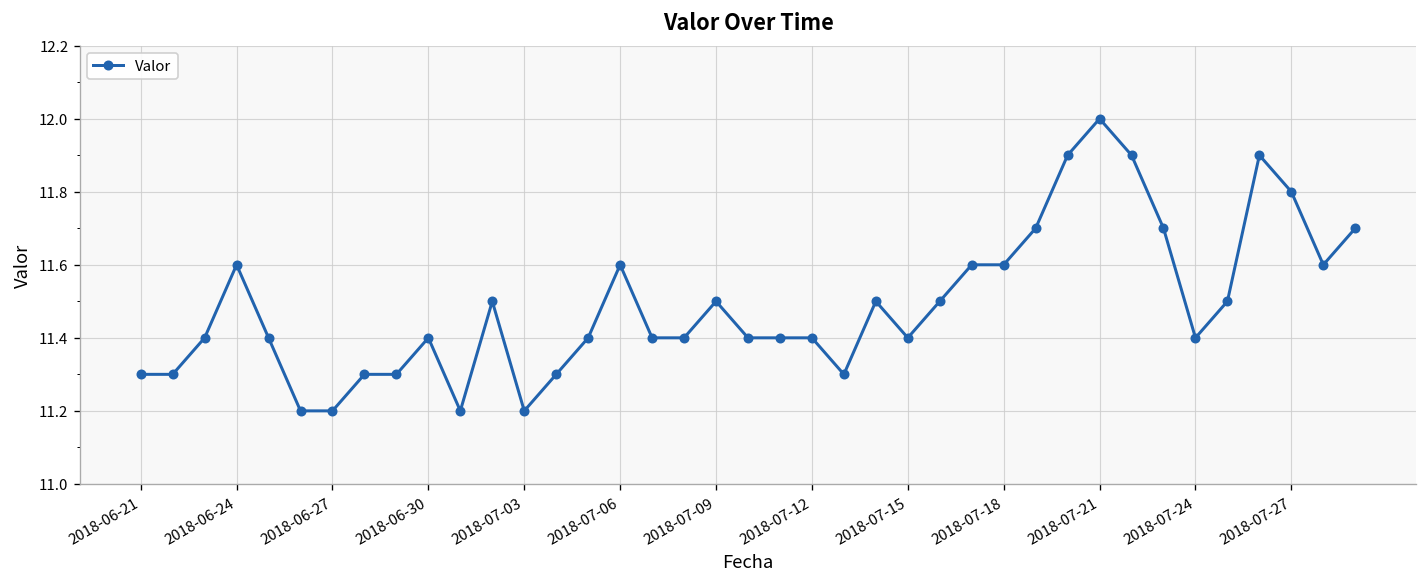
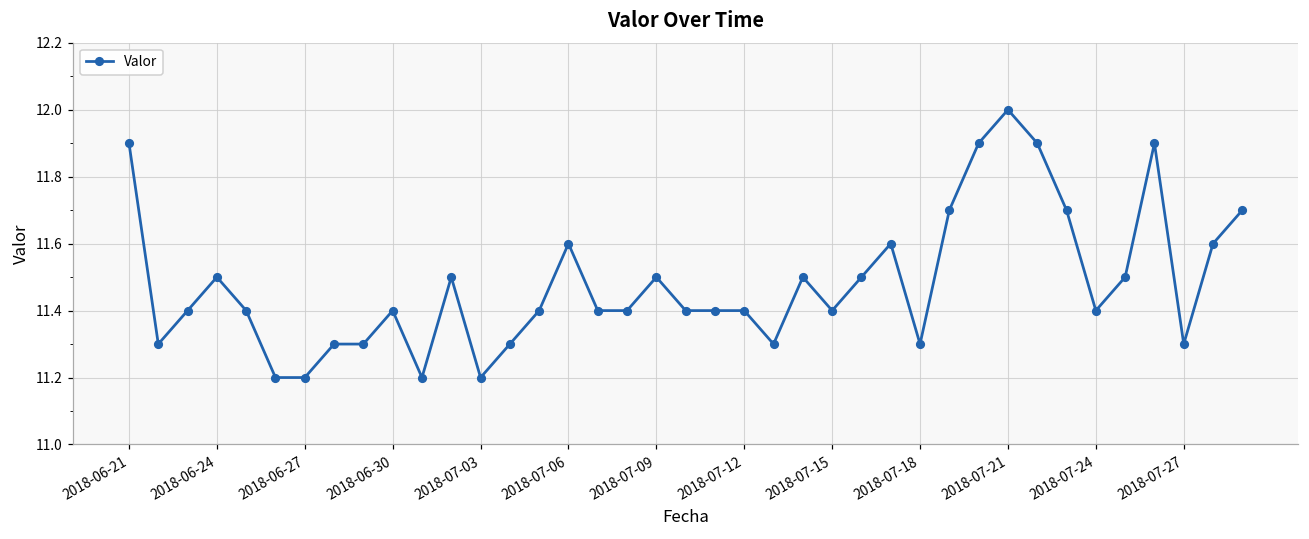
  {
-   "2018-06-21": 11.3,
-   "2018-06-24": 11.6,
+   "2018-06-21": 11.9,
+   "2018-06-24": 11.5,
    "2018-06-27": 11.2,
    "2018-06-30": 11.4,
    "2018-07-03": 11.2,
    "2018-07-06": 11.6,
    "2018-07-09": 11.5,
    "2018-07-12": 11.4,
    "2018-07-15": 11.4,
-   "2018-07-18": 11.6,
+   "2018-07-18": 11.3,
    "2018-07-21": 12.0,
    "2018-07-24": 11.4,
-   "2018-07-27": 11.8
+   "2018-07-27": 11.3
  }
